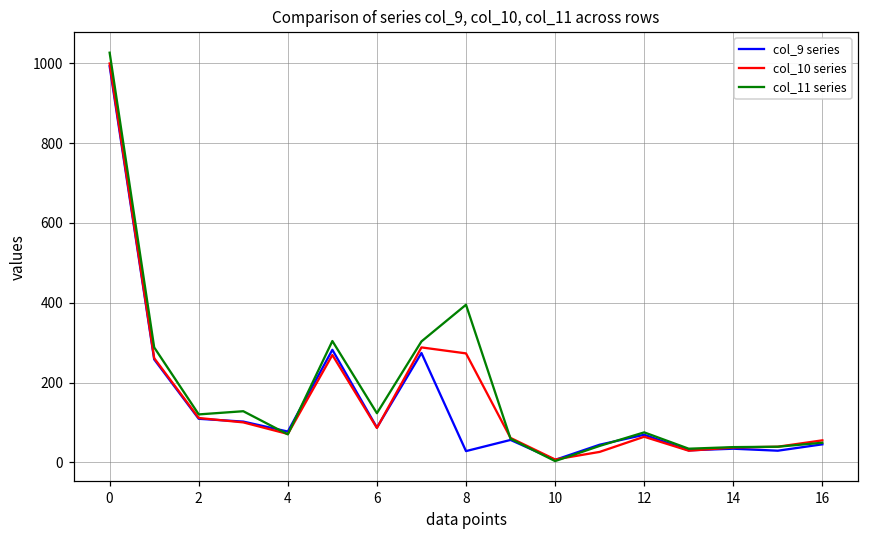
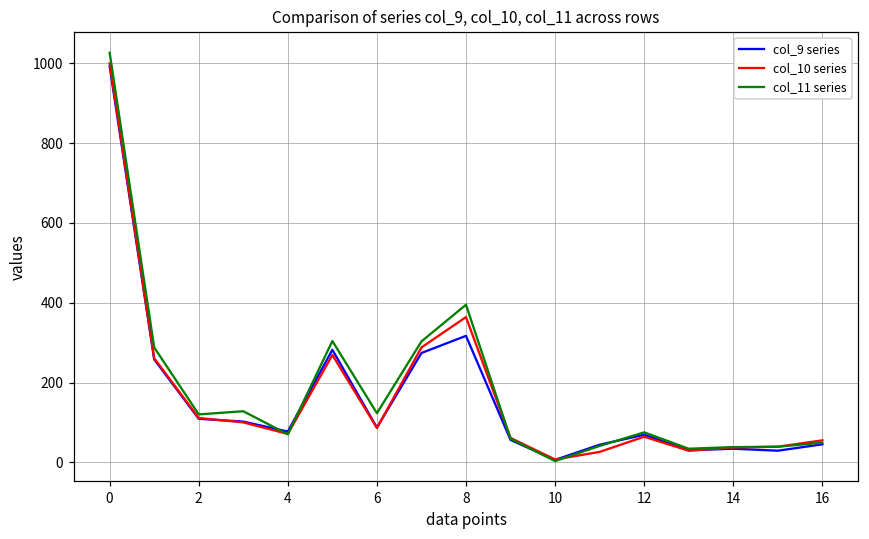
  {
    "col_9 series": {
-     "8": 30
+     "8": 320
    },
    "col_10 series": {
-     "8": 270
+     "8": 360
    },
    "col_11 series": {
      "0": 1030,
      "2": 120,
      "6": 120,
      "8": 400
    }
  }
